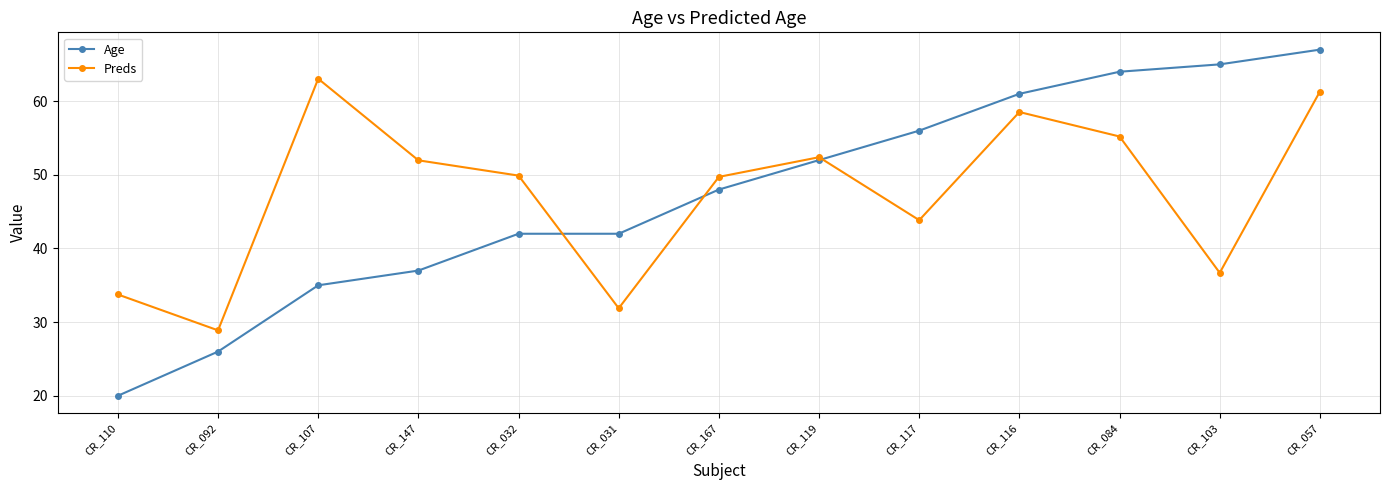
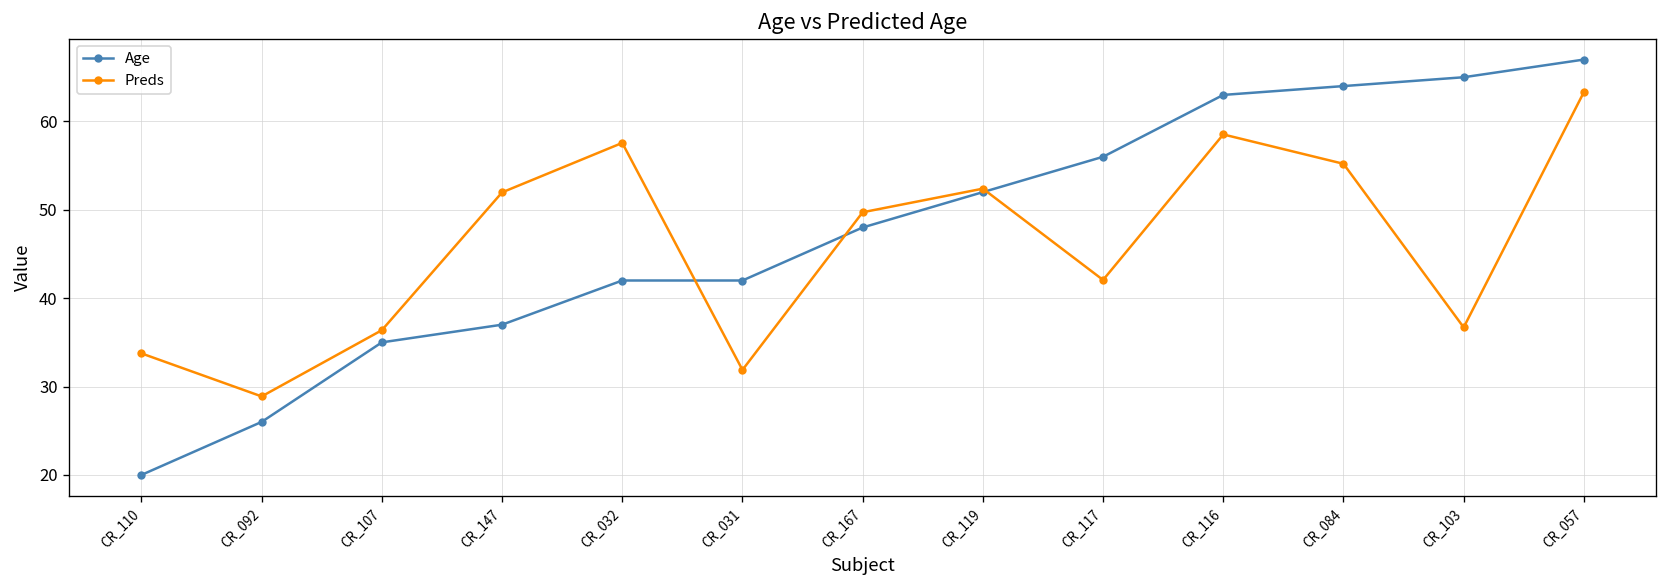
  {
    "Age": {
      "CR_110": 20,
      "CR_092": 26,
      "CR_107": 35,
      "CR_147": 37,
      "CR_032": 42,
      "CR_031": 42,
      "CR_167": 48,
      "CR_119": 52,
      "CR_117": 56,
-     "CR_116": 61,
+     "CR_116": 63,
      "CR_084": 64,
      "CR_103": 65,
      "CR_057": 67
    },
    "Preds": {
      "CR_110": 34,
      "CR_092": 29,
-     "CR_107": 63,
+     "CR_107": 36,
      "CR_147": 52,
-     "CR_032": 50,
+     "CR_032": 58,
      "CR_031": 32,
      "CR_167": 50,
      "CR_119": 52,
-     "CR_117": 44,
+     "CR_117": 42,
      "CR_116": 59,
      "CR_084": 55,
      "CR_103": 37,
-     "CR_057": 61
+     "CR_057": 63
    }
  }
